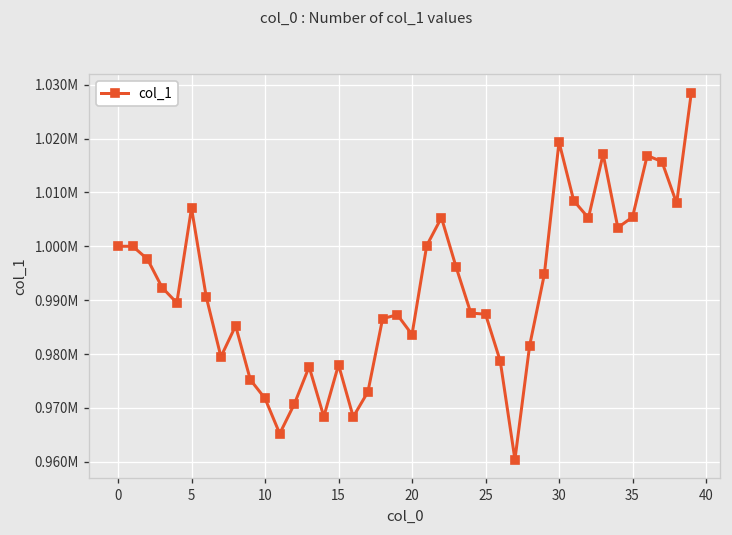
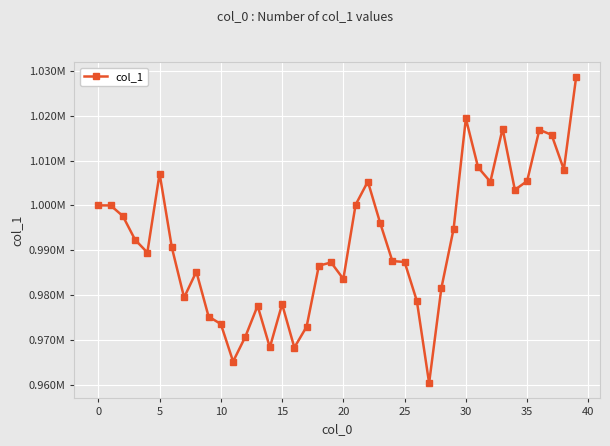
  {
    "0": 1000000,
    "5": 1007000,
-   "10": 972000,
+   "10": 974000,
    "15": 978000,
    "20": 984000,
    "25": 987000,
    "30": 1019000,
    "35": 1005000
  }
